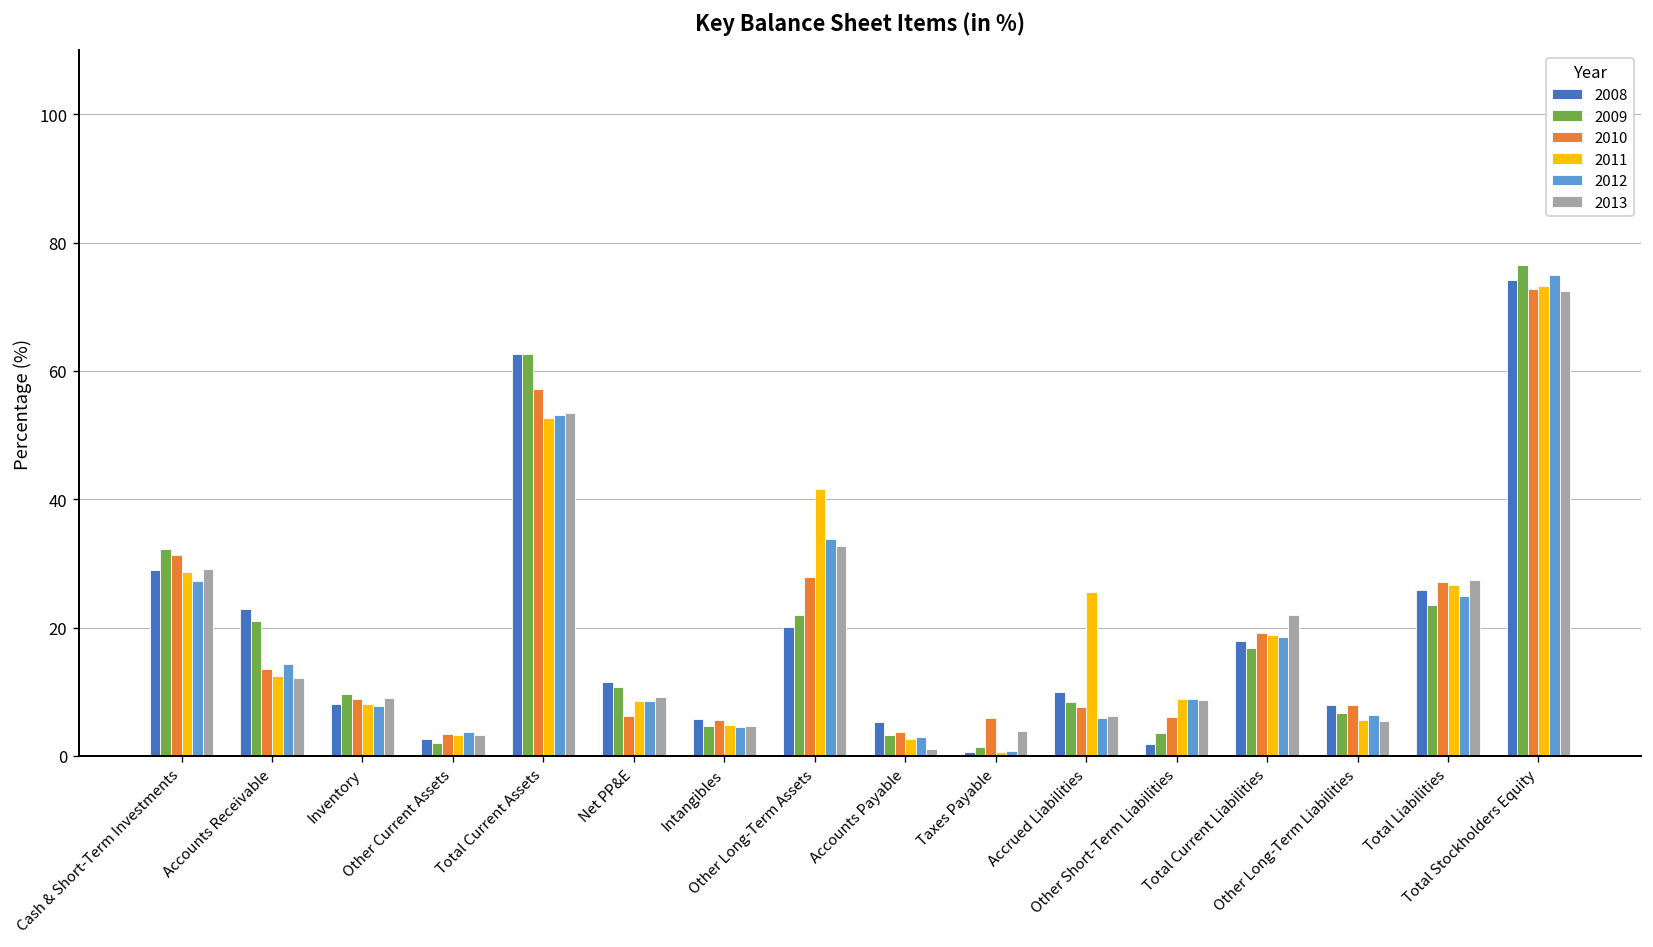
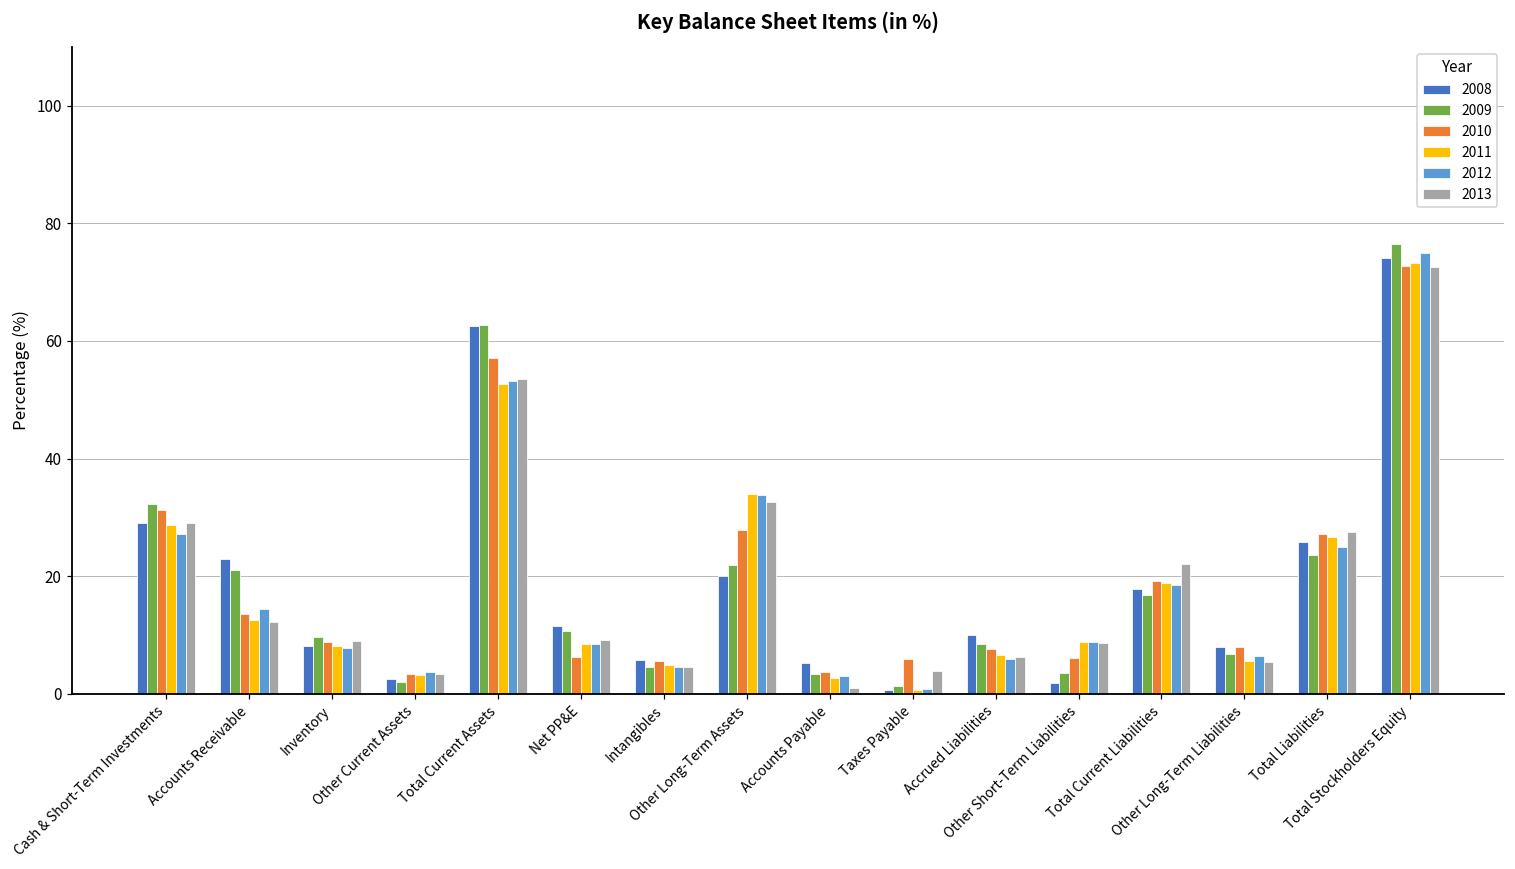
  {
    "2009": {
      "Cash & Short-Term Investments": 32,
      "Accounts Receivable": 21,
      "Inventory": 10,
      "Other Current Assets": 2,
      "Total Current Assets": 63,
      "Net PP&E": 11,
      "Intangibles": 5,
      "Other Long-Term Assets": 22,
      "Accounts Payable": 3,
      "Taxes Payable": 1,
      "Accrued Liabilities": 8,
      "Other Short-Term Liabilities": 4,
      "Total Current Liabilities": 17,
      "Other Long-Term Liabilities": 7,
      "Total Liabilities": 24,
      "Total Stockholders Equity": 76
    },
    "2010": {
      "Cash & Short-Term Investments": 31,
      "Accounts Receivable": 14,
      "Inventory": 9,
      "Other Current Assets": 3,
      "Total Current Assets": 57,
      "Net PP&E": 6,
      "Intangibles": 6,
      "Other Long-Term Assets": 28,
      "Accounts Payable": 4,
      "Taxes Payable": 6,
      "Accrued Liabilities": 8,
      "Other Short-Term Liabilities": 6,
      "Total Current Liabilities": 19,
      "Other Long-Term Liabilities": 8,
      "Total Liabilities": 27,
      "Total Stockholders Equity": 73
    },
    "2011": {
      "Cash & Short-Term Investments": 29,
      "Accounts Receivable": 13,
      "Inventory": 8,
      "Other Current Assets": 3,
      "Total Current Assets": 53,
      "Net PP&E": 9,
      "Intangibles": 5,
-     "Other Long-Term Assets": 42,
+     "Other Long-Term Assets": 34,
      "Accounts Payable": 3,
      "Taxes Payable": 1,
-     "Accrued Liabilities": 26,
+     "Accrued Liabilities": 7,
      "Other Short-Term Liabilities": 9,
      "Total Current Liabilities": 19,
      "Other Long-Term Liabilities": 6,
      "Total Liabilities": 27,
      "Total Stockholders Equity": 73
    },
    "2013": {
      "Cash & Short-Term Investments": 29,
      "Accounts Receivable": 12,
      "Inventory": 9,
      "Other Current Assets": 3,
      "Total Current Assets": 54,
      "Net PP&E": 9,
      "Intangibles": 5,
      "Other Long-Term Assets": 33,
      "Accounts Payable": 1,
      "Taxes Payable": 4,
      "Accrued Liabilities": 6,
      "Other Short-Term Liabilities": 9,
      "Total Current Liabilities": 22,
      "Other Long-Term Liabilities": 5,
      "Total Liabilities": 27,
      "Total Stockholders Equity": 73
    }
  }
